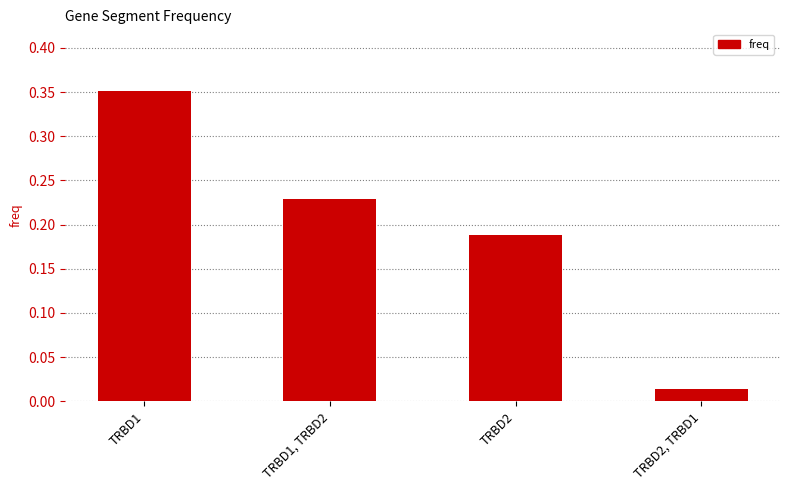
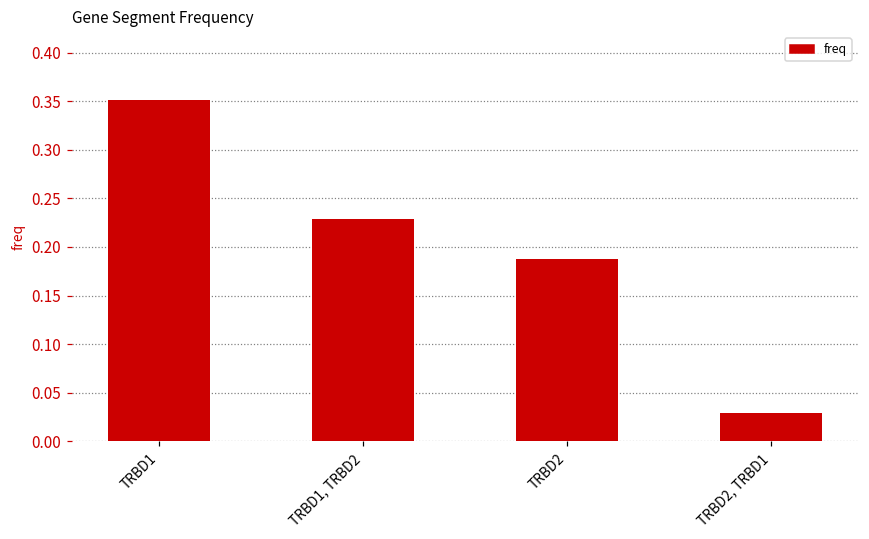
  {
    "TRBD1": 0.35,
    "TRBD1, TRBD2": 0.23,
    "TRBD2": 0.19,
-   "TRBD2, TRBD1": 0.01
+   "TRBD2, TRBD1": 0.03
  }
